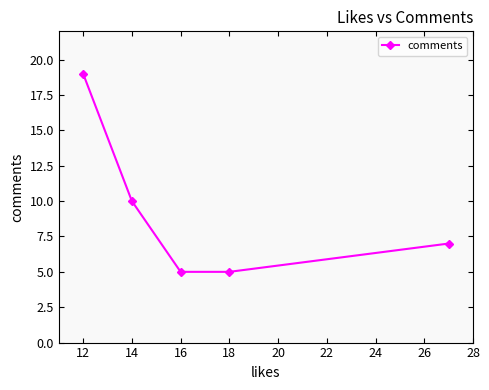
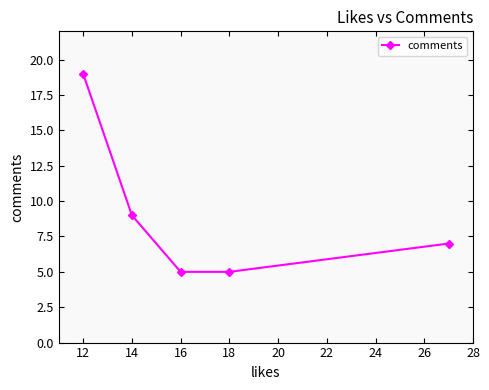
  {
    "12": 19,
-   "14": 10,
+   "14": 9,
    "16": 5,
    "18": 5
  }
